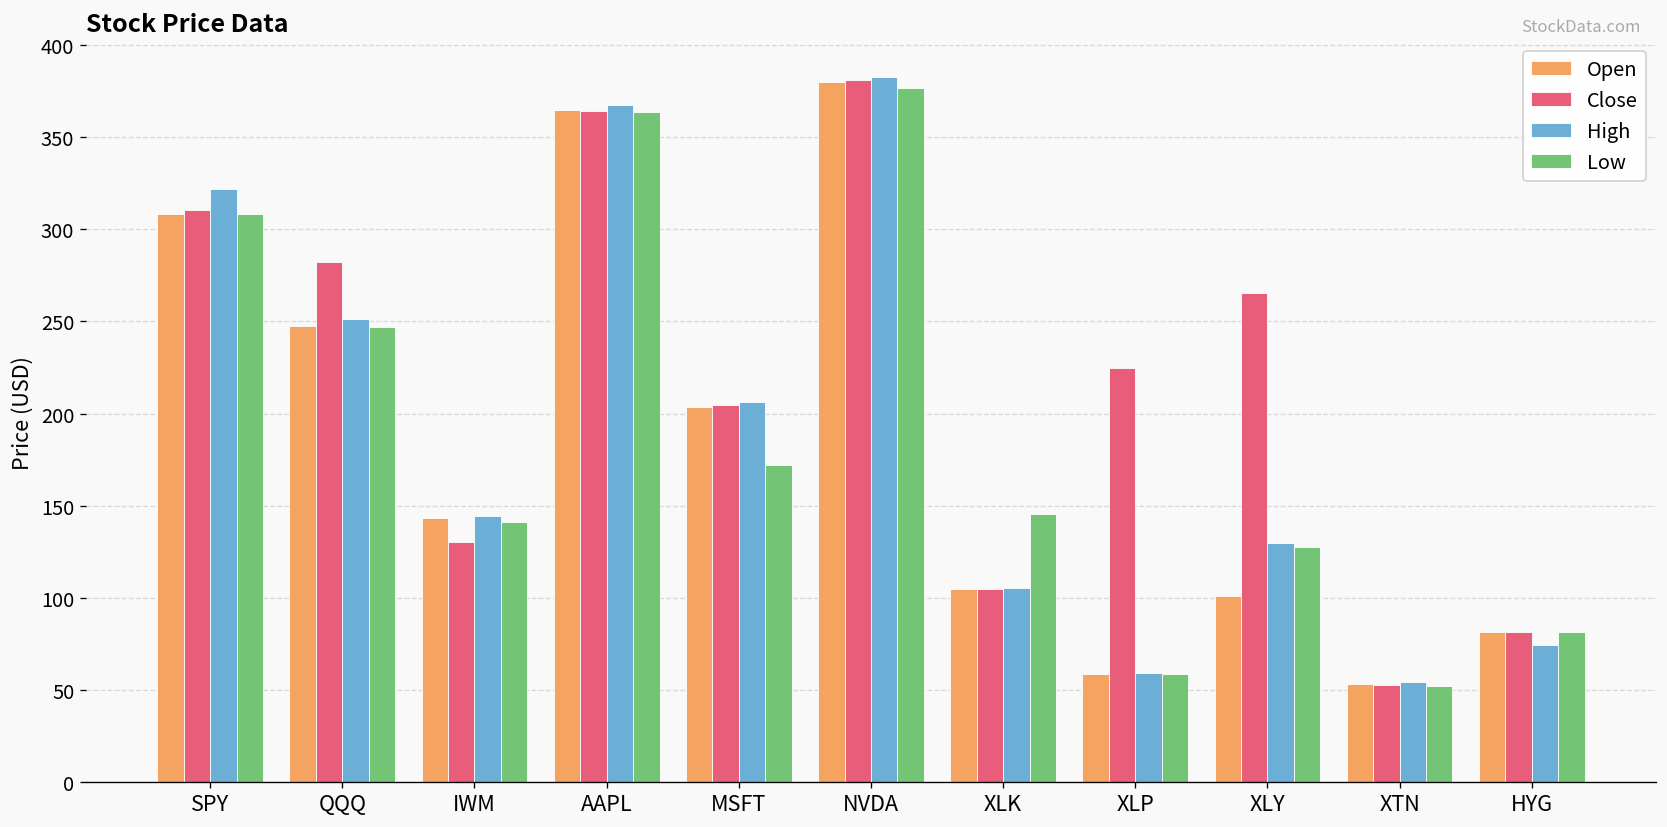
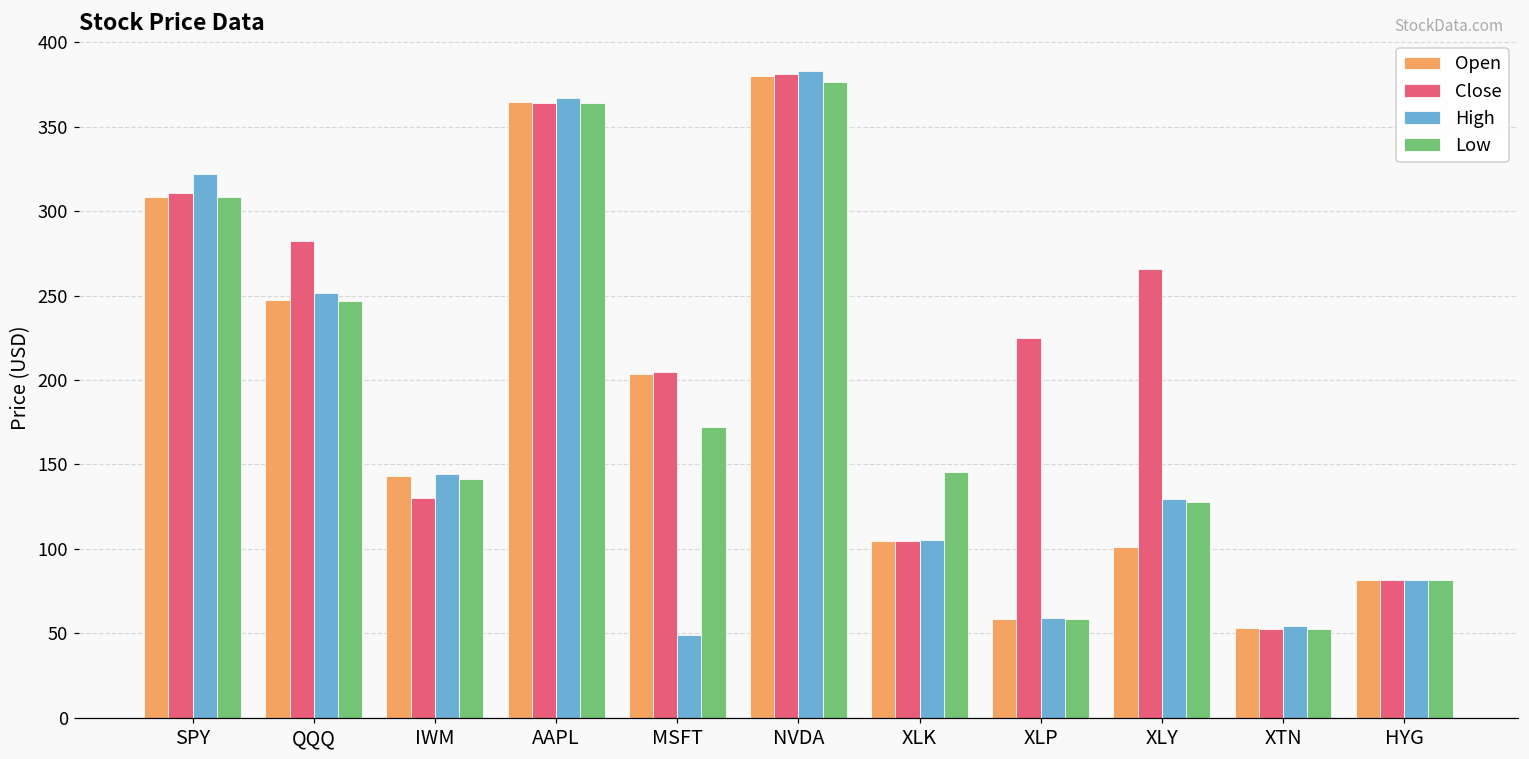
  {
    "Open": {
      "SPY": 308,
      "QQQ": 248,
      "IWM": 143,
      "AAPL": 365,
      "MSFT": 204,
      "NVDA": 380,
      "XLK": 104,
      "XLP": 59,
      "XLY": 101,
      "XTN": 53,
      "HYG": 81
    },
    "Close": {
      "SPY": 311,
      "QQQ": 283,
      "IWM": 130,
      "AAPL": 364,
      "MSFT": 205,
      "NVDA": 381,
      "XLK": 105,
      "XLP": 225,
      "XLY": 266,
      "XTN": 52,
      "HYG": 82
    },
    "High": {
      "SPY": 322,
      "QQQ": 252,
      "IWM": 145,
      "AAPL": 367,
-     "MSFT": 206,
+     "MSFT": 49,
      "NVDA": 383,
      "XLK": 105,
      "XLP": 59,
      "XLY": 130,
      "XTN": 54,
-     "HYG": 74
+     "HYG": 82
    },
    "Low": {
      "SPY": 308,
      "QQQ": 247,
      "IWM": 141,
      "AAPL": 364,
      "MSFT": 172,
      "NVDA": 377,
      "XLK": 146,
      "XLP": 59,
      "XLY": 128,
      "XTN": 52,
      "HYG": 81
    }
  }
